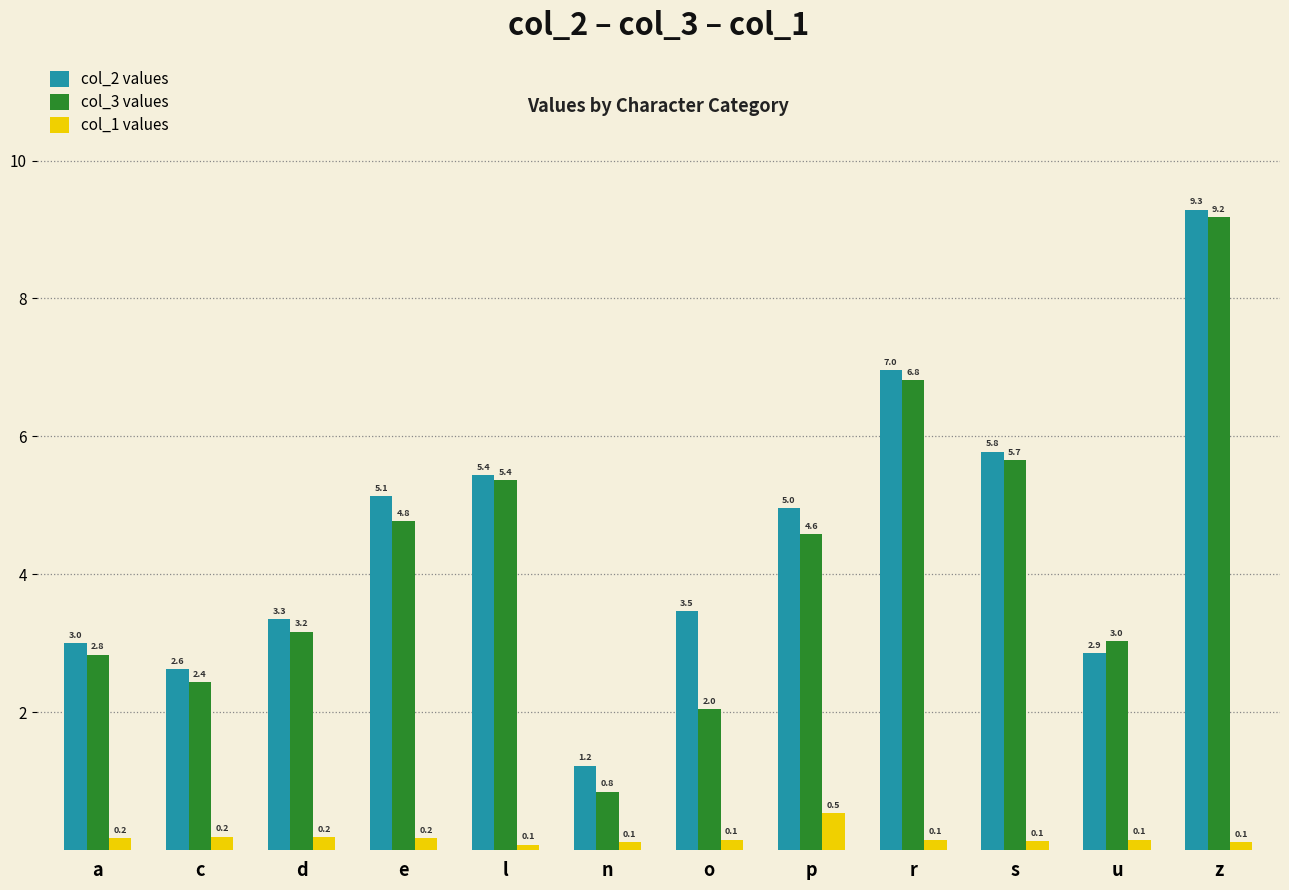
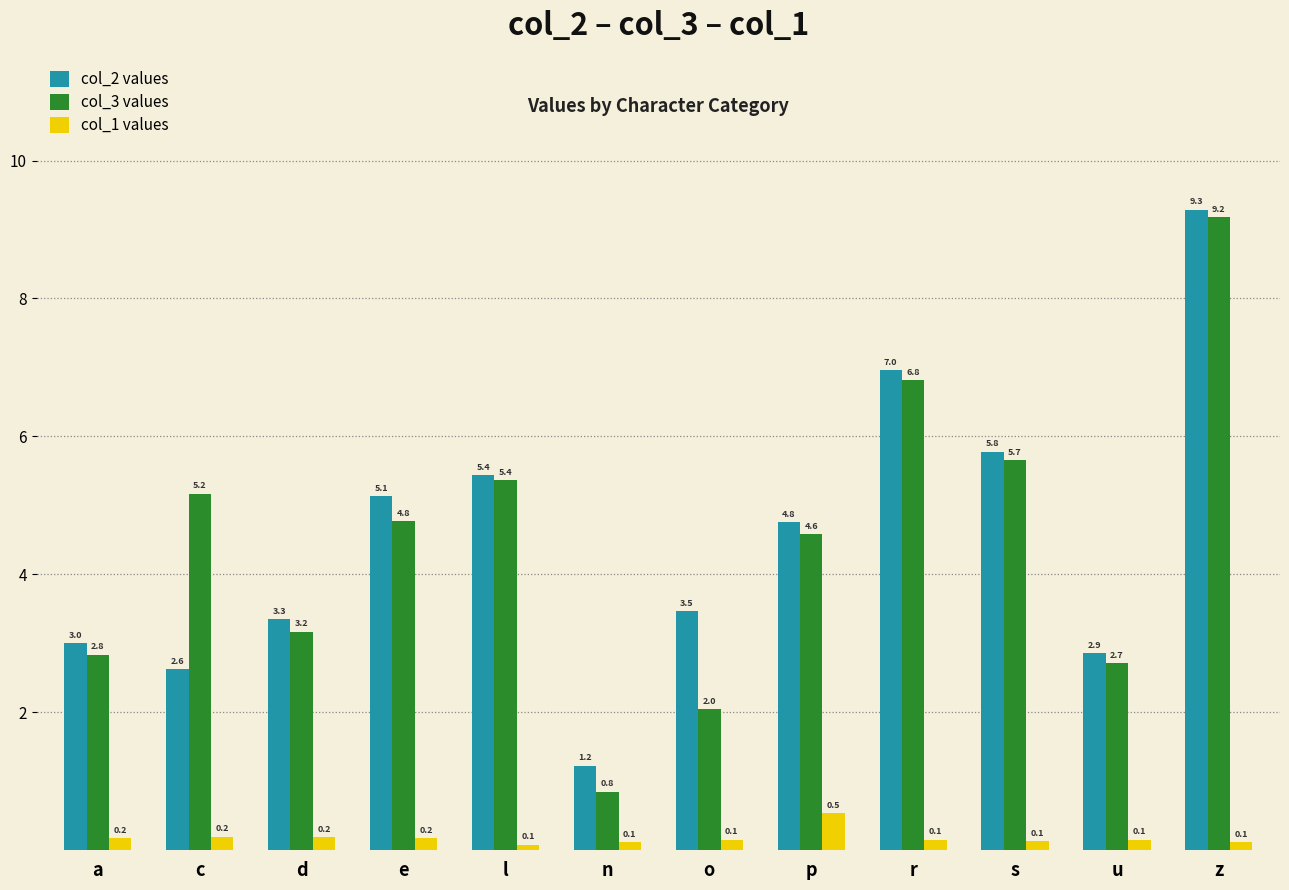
  {
    "col_2 values": {
      "a": 3.0,
      "c": 2.6,
      "d": 3.3,
      "e": 5.1,
      "l": 5.4,
      "n": 1.2,
      "o": 3.5,
-     "p": 5.0,
+     "p": 4.8,
      "r": 7.0,
      "s": 5.8,
      "u": 2.9,
      "z": 9.3
    },
    "col_3 values": {
      "a": 2.8,
-     "c": 2.4,
+     "c": 5.2,
      "d": 3.2,
      "e": 4.8,
      "l": 5.4,
      "n": 0.8,
      "o": 2.0,
      "p": 4.6,
      "r": 6.8,
      "s": 5.7,
-     "u": 3.0,
+     "u": 2.7,
      "z": 9.2
    },
    "col_1 values": {
      "a": 0.2,
      "c": 0.2,
      "d": 0.2,
      "e": 0.2,
      "l": 0.1,
      "n": 0.1,
      "o": 0.1,
      "p": 0.5,
      "r": 0.1,
      "s": 0.1,
      "u": 0.1,
      "z": 0.1
    }
  }
